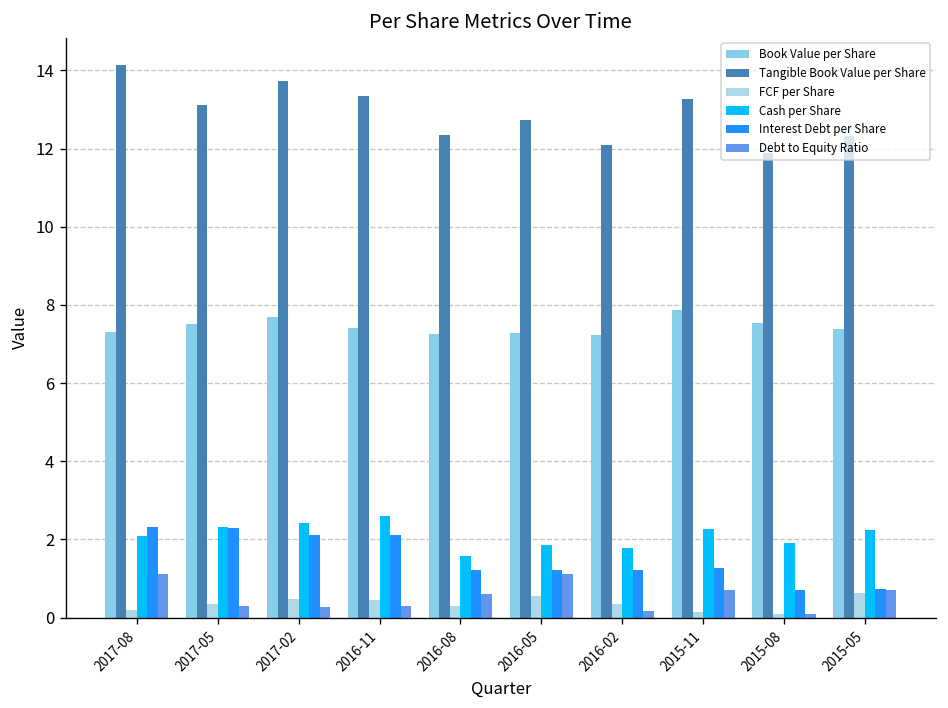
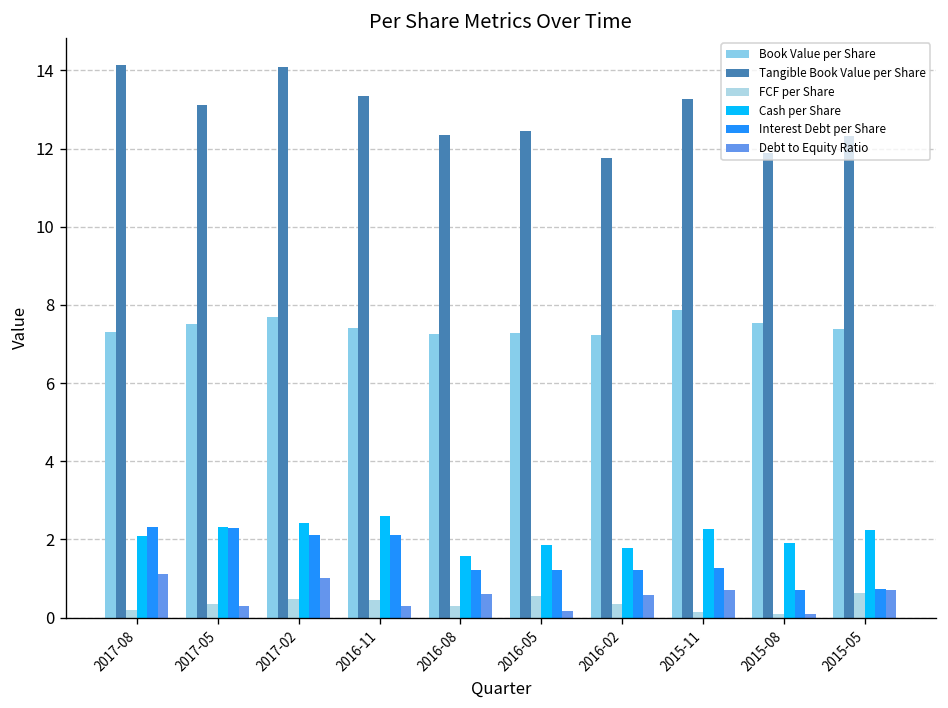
  {
    "Tangible Book Value per Share": {
      "2017-08": 14.1,
      "2017-05": 13.1,
-     "2017-02": 13.7,
+     "2017-02": 14.1,
      "2016-11": 13.3,
      "2016-08": 12.4,
-     "2016-05": 12.7,
-     "2016-02": 12.1,
+     "2016-05": 12.4,
+     "2016-02": 11.7,
      "2015-11": 13.3
    },
    "Debt to Equity Ratio": {
      "2017-08": 1.1,
      "2017-05": 0.3,
-     "2017-02": 0.3,
+     "2017-02": 1.0,
      "2016-11": 0.3,
      "2016-08": 0.6,
-     "2016-05": 1.1,
-     "2016-02": 0.2,
+     "2016-05": 0.2,
+     "2016-02": 0.6,
      "2015-11": 0.7,
      "2015-08": 0.1,
      "2015-05": 0.7
    }
  }
